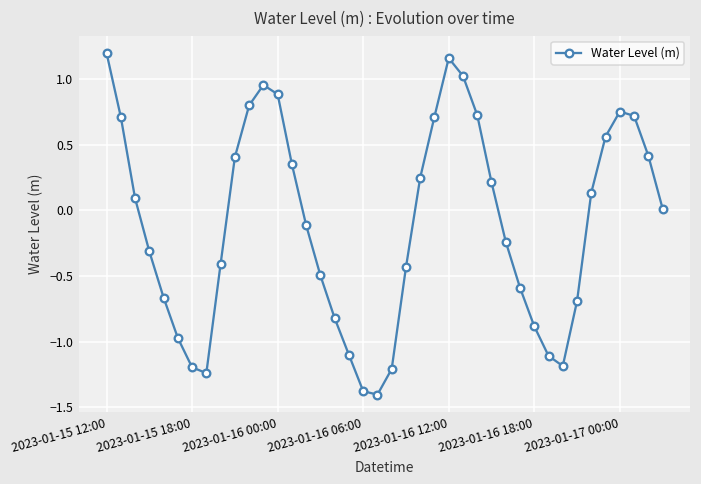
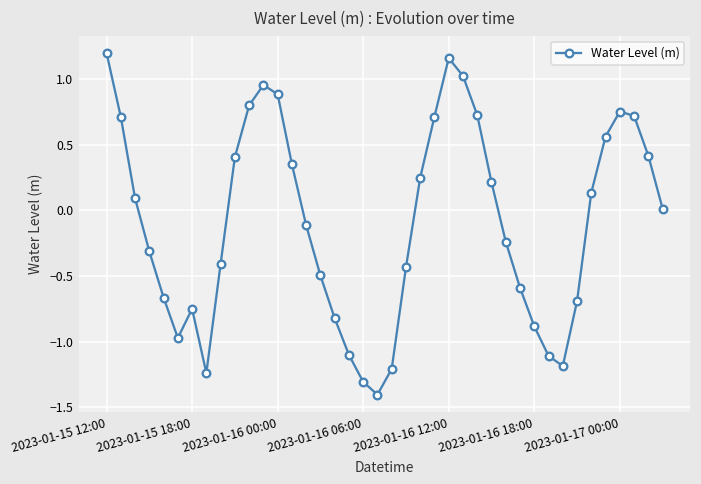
  {
    "2023-01-15 12:00": 1.20,
-   "2023-01-15 18:00": -1.20,
+   "2023-01-15 18:00": -0.75,
    "2023-01-16 00:00": 0.88,
-   "2023-01-16 06:00": -1.38,
+   "2023-01-16 06:00": -1.31,
    "2023-01-16 12:00": 1.16,
    "2023-01-16 18:00": -0.88,
    "2023-01-17 00:00": 0.75
  }
